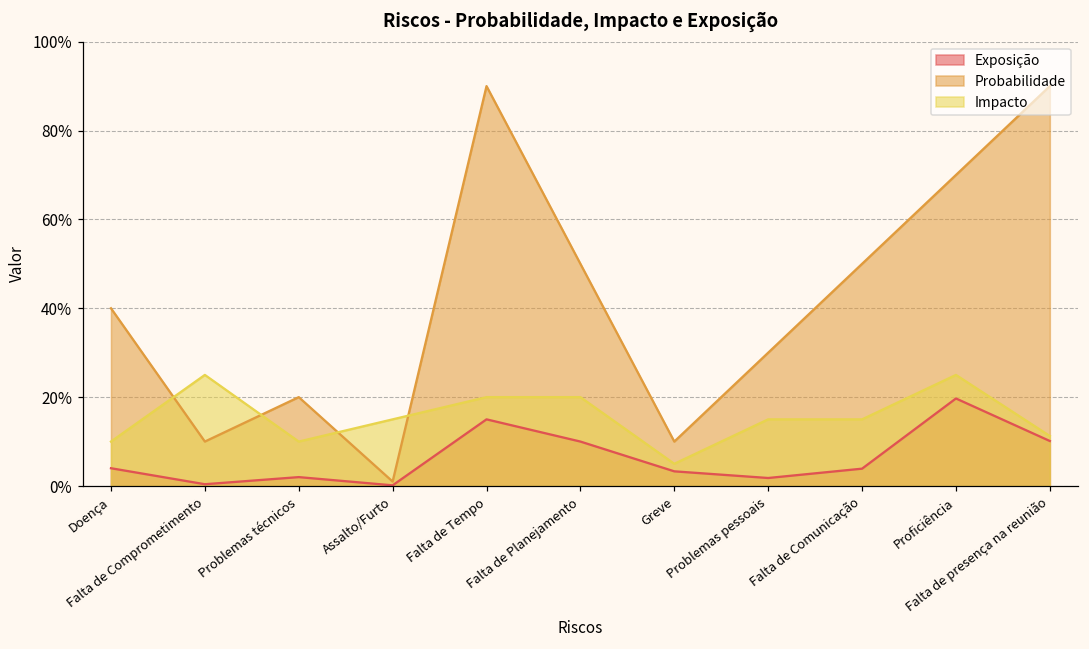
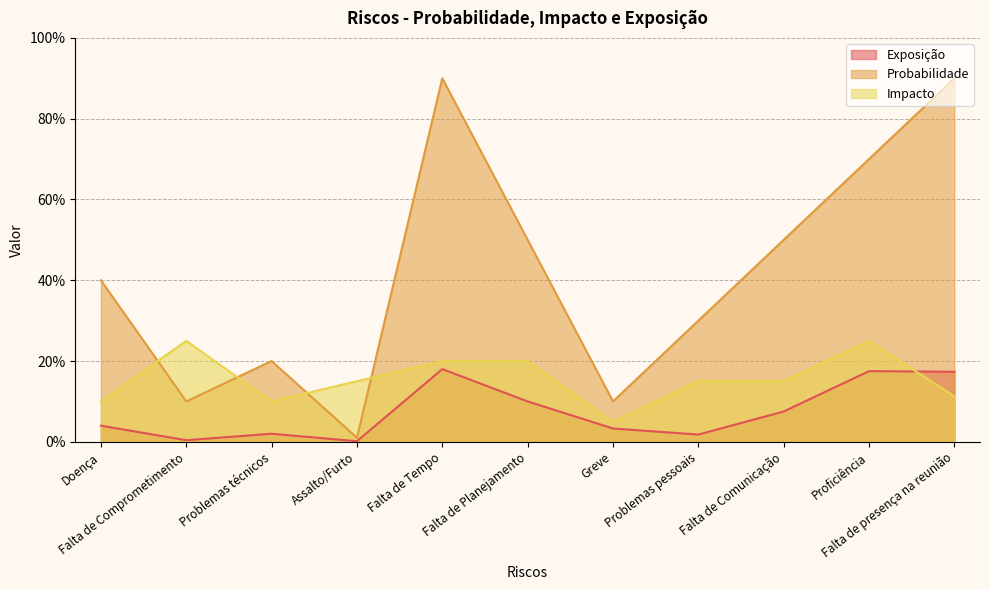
  {
    "Exposição": {
      "Doença": "4%",
      "Falta de Comprometimento": "0%",
      "Problemas técnicos": "2%",
      "Assalto/Furto": "0%",
-     "Falta de Tempo": "15%",
+     "Falta de Tempo": "18%",
      "Falta de Planejamento": "10%",
      "Greve": "3%",
      "Problemas pessoais": "2%",
-     "Falta de Comunicação": "4%",
-     "Proficiência": "20%",
-     "Falta de presença na reunião": "10%"
+     "Falta de Comunicação": "8%",
+     "Proficiência": "18%",
+     "Falta de presença na reunião": "17%"
    }
  }
